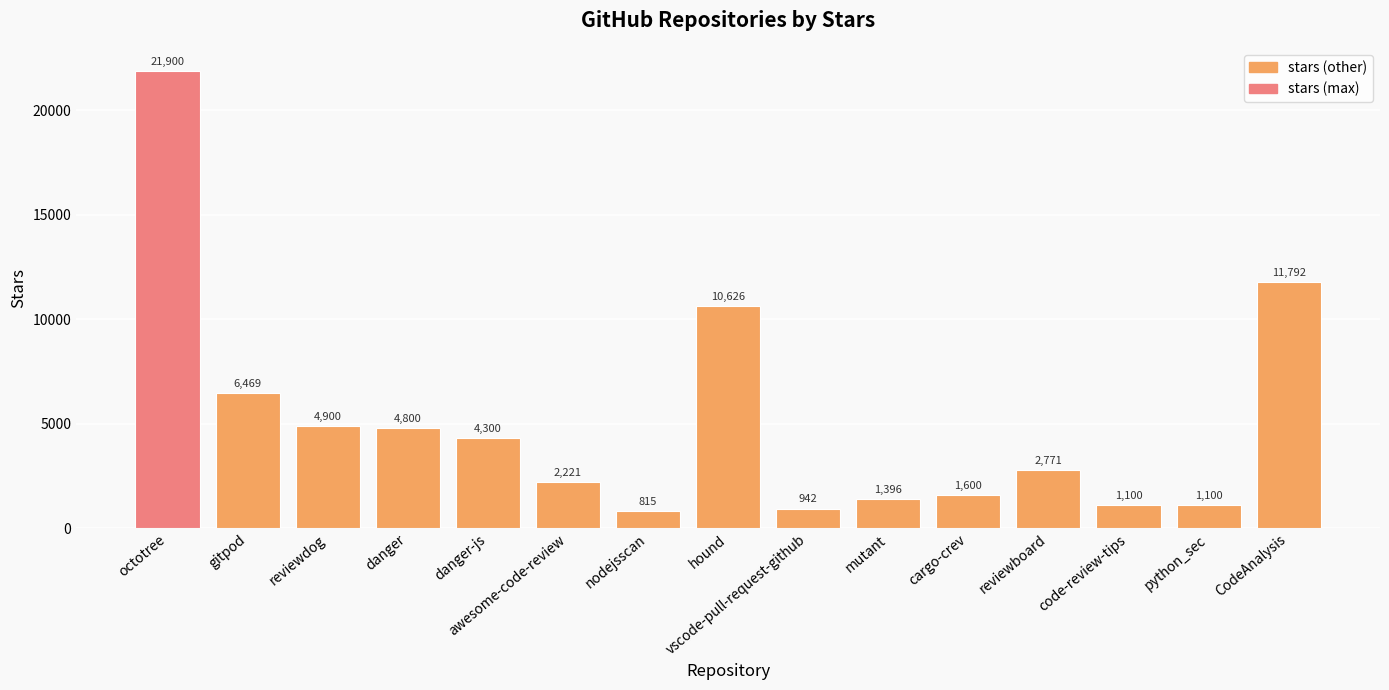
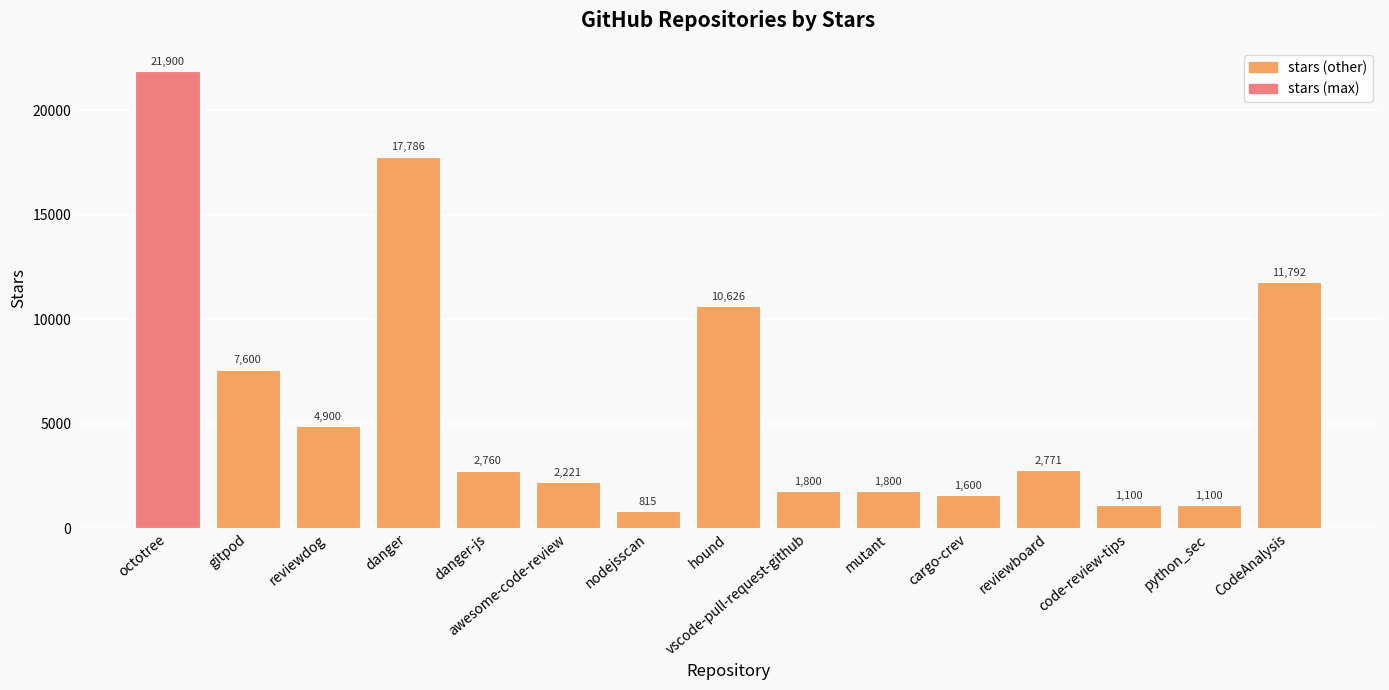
  {
    "octotree": "21,900",
-   "gitpod": "6,469",
+   "gitpod": "7,600",
    "reviewdog": "4,900",
-   "danger": "4,800",
-   "danger-js": "4,300",
+   "danger": "17,786",
+   "danger-js": "2,760",
    "awesome-code-review": "2,221",
    "nodejsscan": "815",
    "hound": "10,626",
-   "vscode-pull-request-github": "942",
-   "mutant": "1,396",
+   "vscode-pull-request-github": "1,800",
+   "mutant": "1,800",
    "cargo-crev": "1,600",
    "reviewboard": "2,771",
    "code-review-tips": "1,100",
    "python_sec": "1,100",
    "CodeAnalysis": "11,792"
  }
